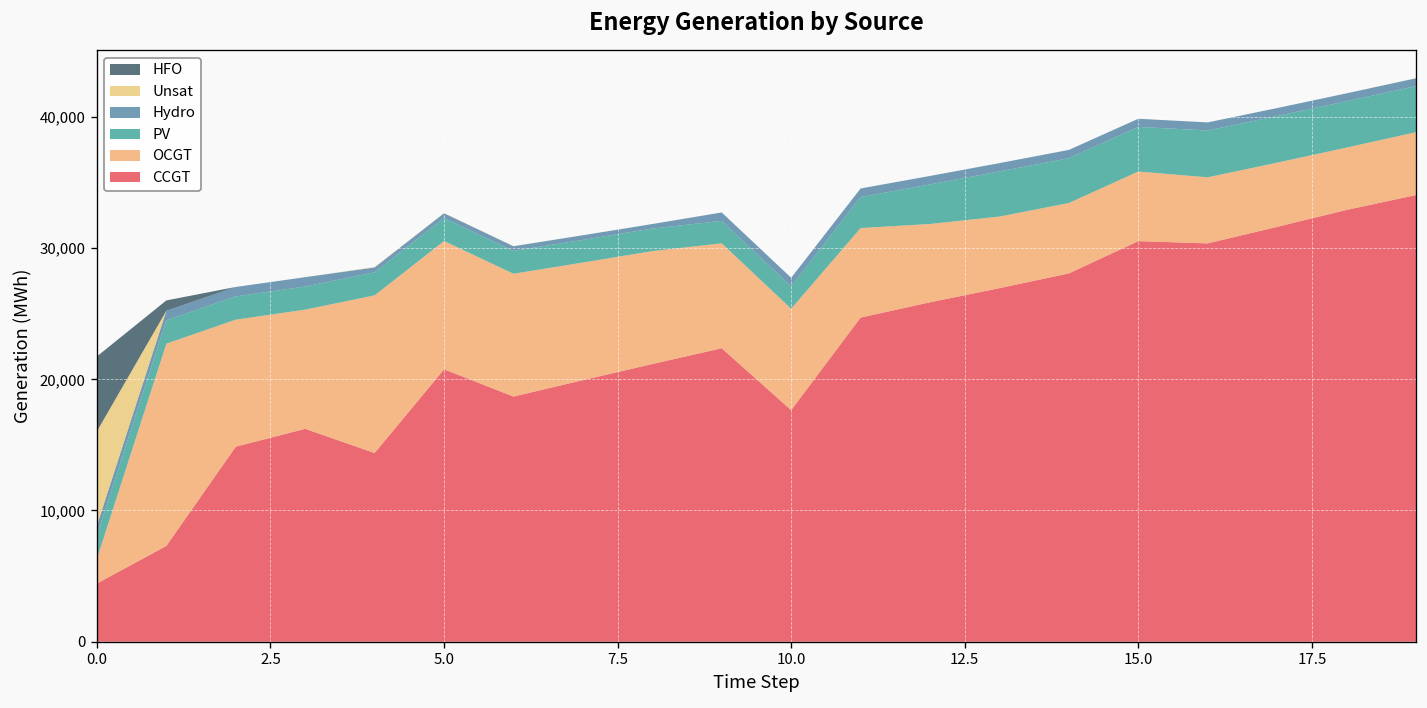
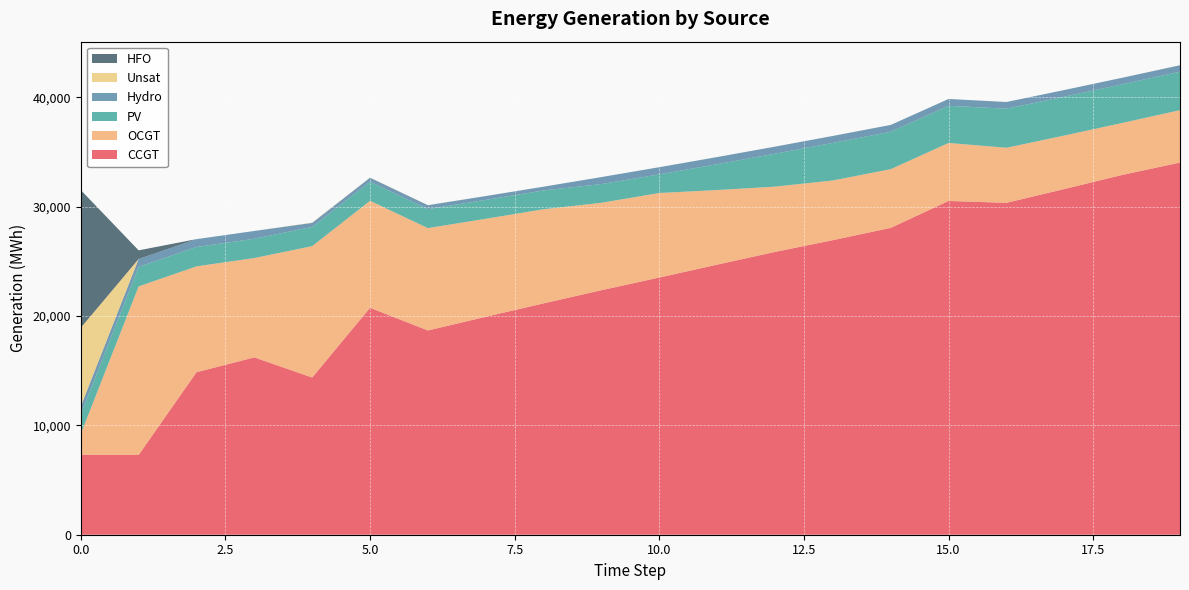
  {
    "CCGT": {
-     "0.0": "4,400",
+     "0.0": "7,300",
      "5.0": "20,800",
-     "10.0": "17,600",
+     "10.0": "23,500",
      "15.0": "30,500"
    },
    "HFO": {
-     "0.0": "5,700"
+     "0.0": "12,600"
    }
  }
